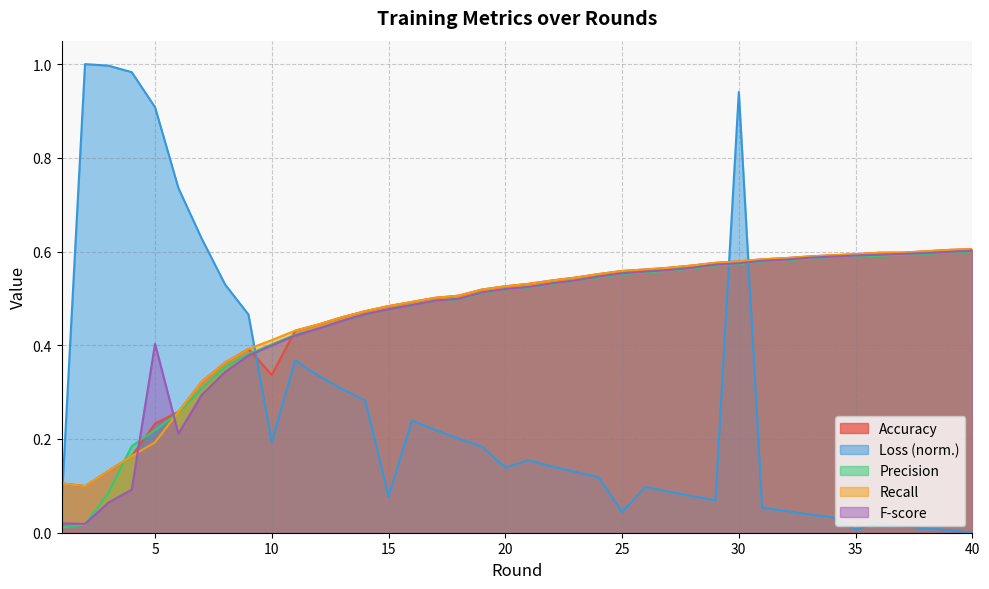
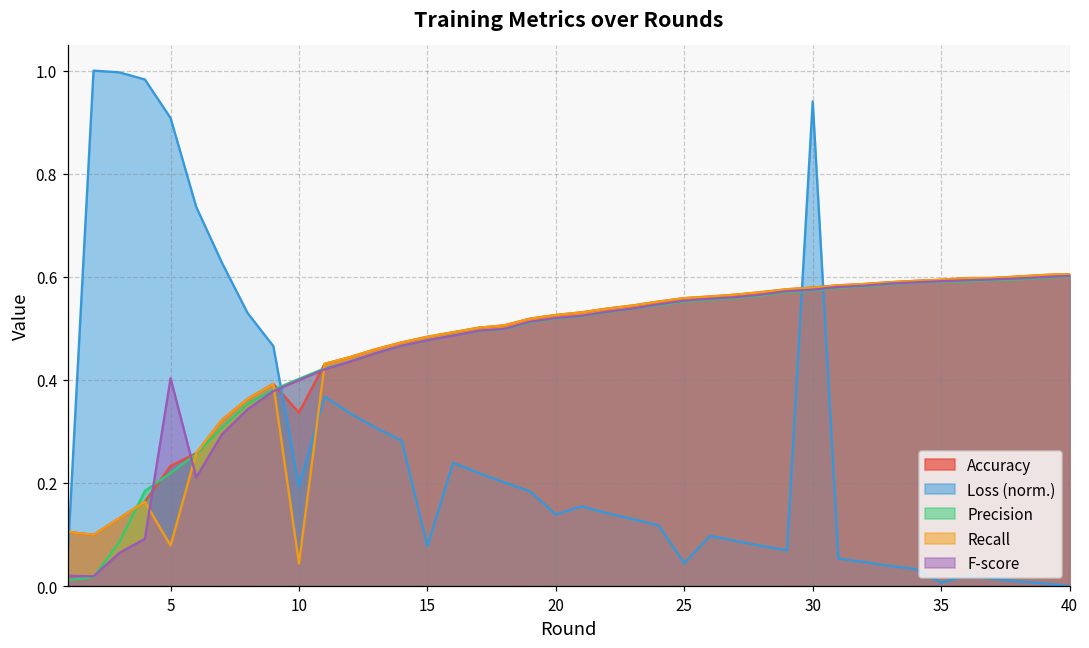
  {
    "Accuracy": {
      "5": 0.23,
      "10": 0.34
    },
    "Loss (norm.)": {
      "5": 0.91,
      "10": 0.19,
      "15": 0.08,
      "20": 0.14,
      "25": 0.04,
      "30": 0.94,
      "35": 0.01,
      "40": 0.00
    },
    "Precision": {
      "5": 0.22
    },
    "Recall": {
-     "5": 0.19,
-     "10": 0.41
+     "5": 0.08,
+     "10": 0.04
    },
    "F-score": {
      "5": 0.40
    }
  }
